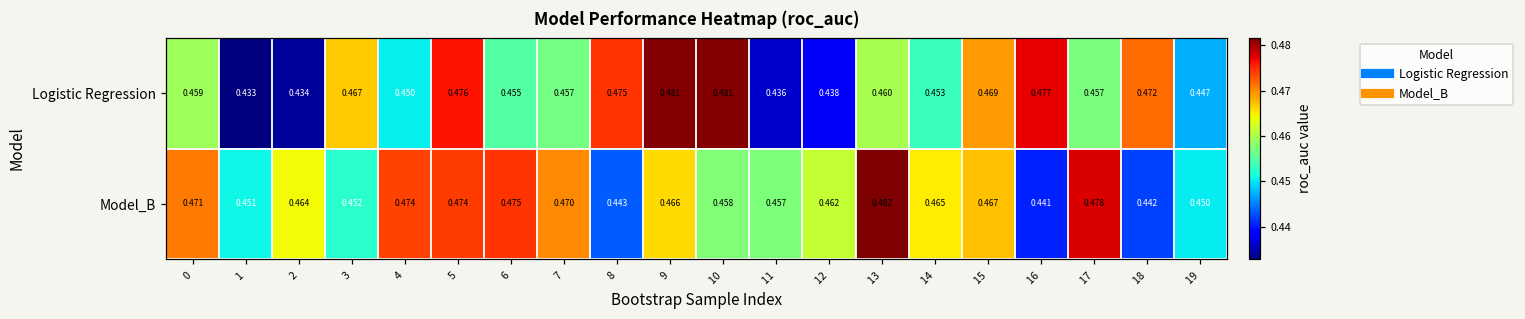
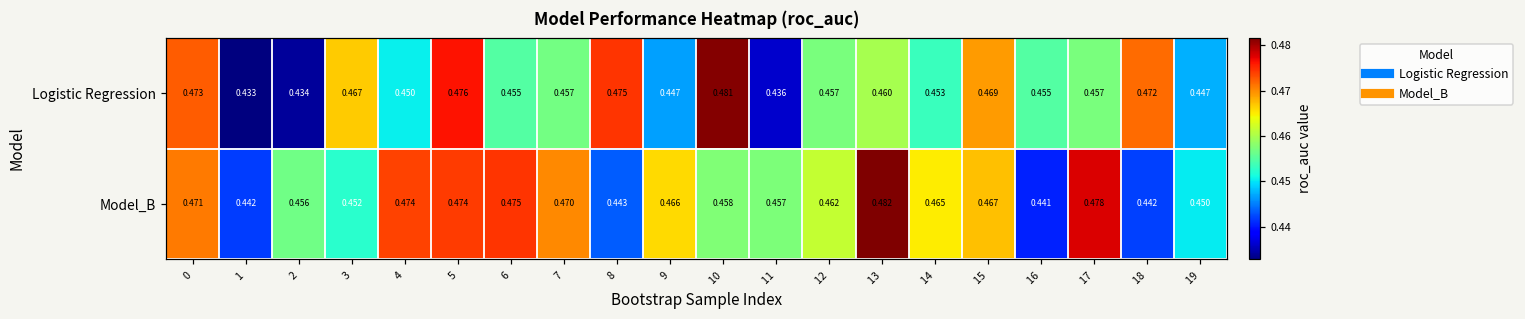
  {
    "Logistic Regression": {
-     "0": 0.459,
+     "0": 0.473,
      "1": 0.433,
      "2": 0.434,
      "3": 0.467,
      "4": 0.450,
      "5": 0.476,
      "6": 0.455,
      "7": 0.457,
      "8": 0.475,
-     "9": 0.481,
+     "9": 0.447,
      "10": 0.481,
      "11": 0.436,
-     "12": 0.438,
+     "12": 0.457,
      "13": 0.460,
      "14": 0.453,
      "15": 0.469,
-     "16": 0.477,
+     "16": 0.455,
      "17": 0.457,
      "18": 0.472,
      "19": 0.447
    },
    "Model_B": {
      "0": 0.471,
-     "1": 0.451,
-     "2": 0.464,
+     "1": 0.442,
+     "2": 0.456,
      "3": 0.452,
      "4": 0.474,
      "5": 0.474,
      "6": 0.475,
      "7": 0.470,
      "8": 0.443,
      "9": 0.466,
      "10": 0.458,
      "11": 0.457,
      "12": 0.462,
      "13": 0.482,
      "14": 0.465,
      "15": 0.467,
      "16": 0.441,
      "17": 0.478,
      "18": 0.442,
      "19": 0.450
    }
  }
